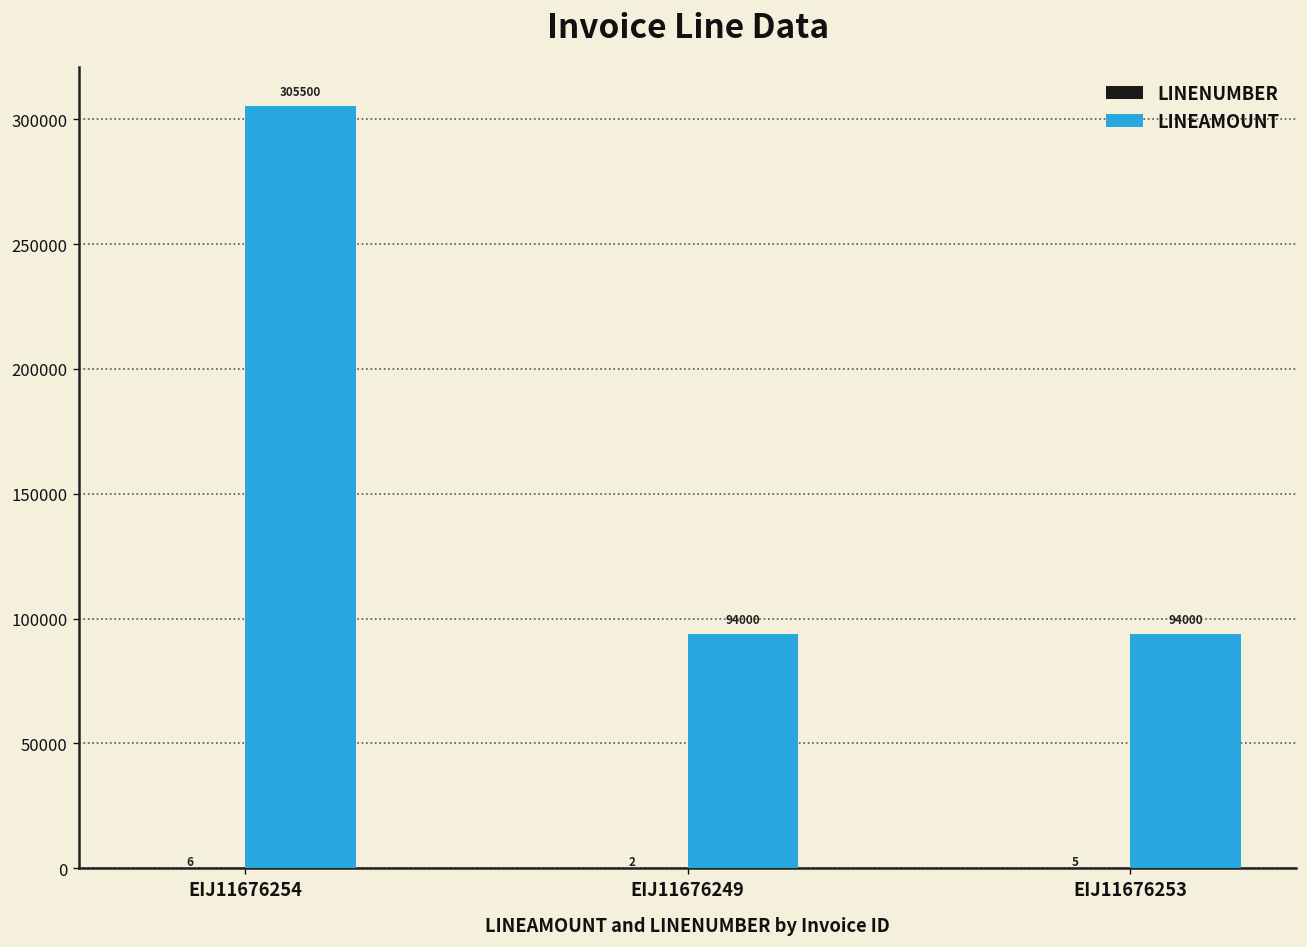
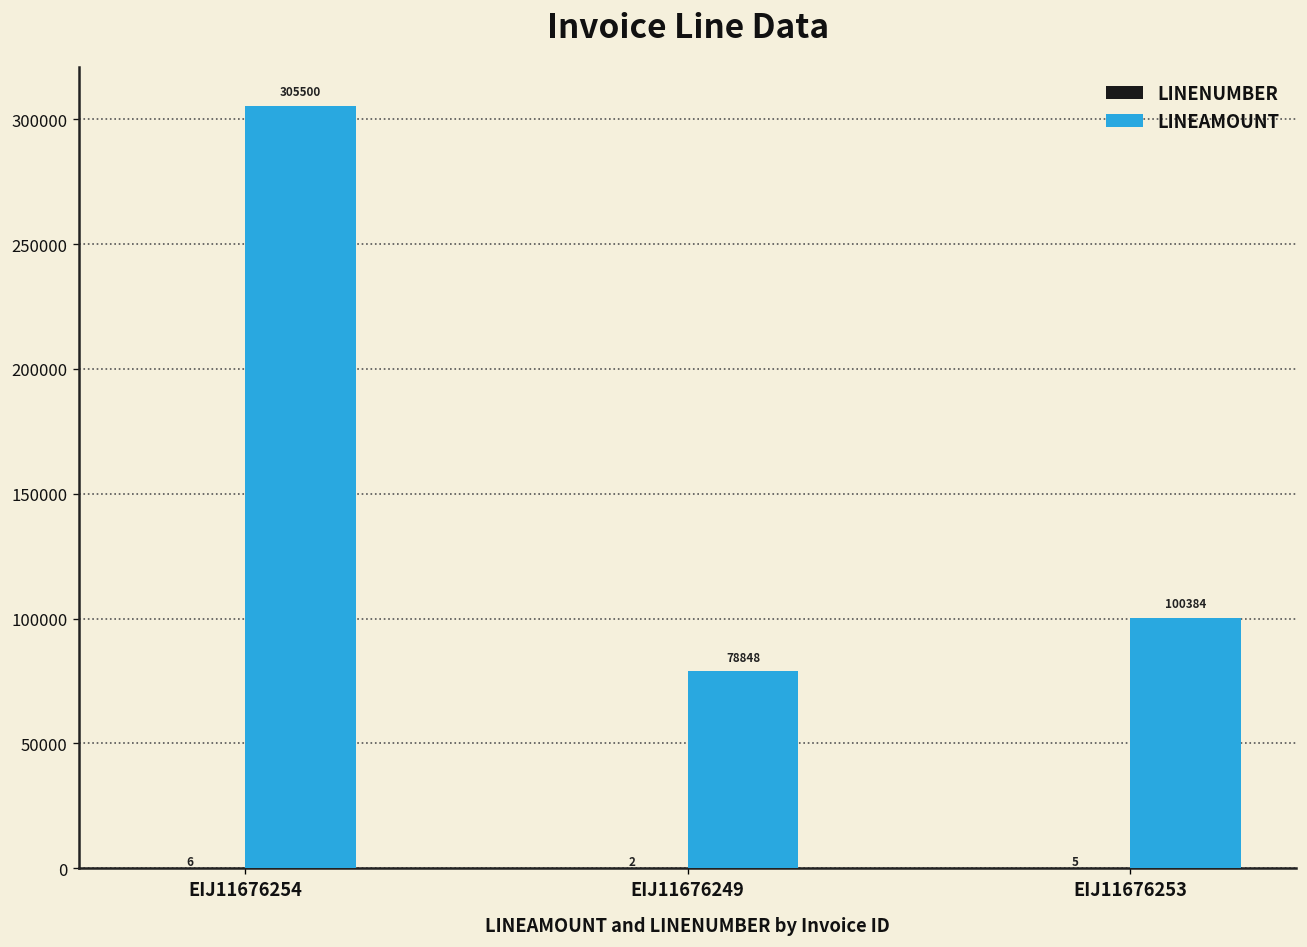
  {
    "LINENUMBER": {
      "EIJ11676254": 6,
      "EIJ11676249": 2,
      "EIJ11676253": 5
    },
    "LINEAMOUNT": {
      "EIJ11676254": 305500,
-     "EIJ11676249": 94000,
-     "EIJ11676253": 94000
+     "EIJ11676249": 78848,
+     "EIJ11676253": 100384
    }
  }
